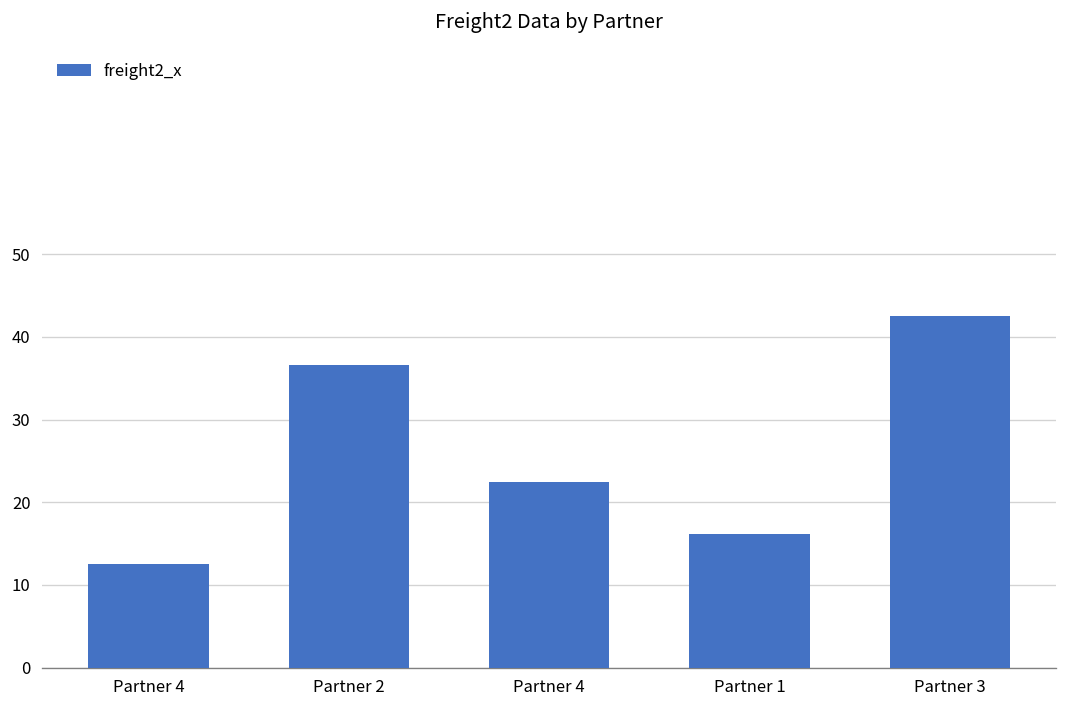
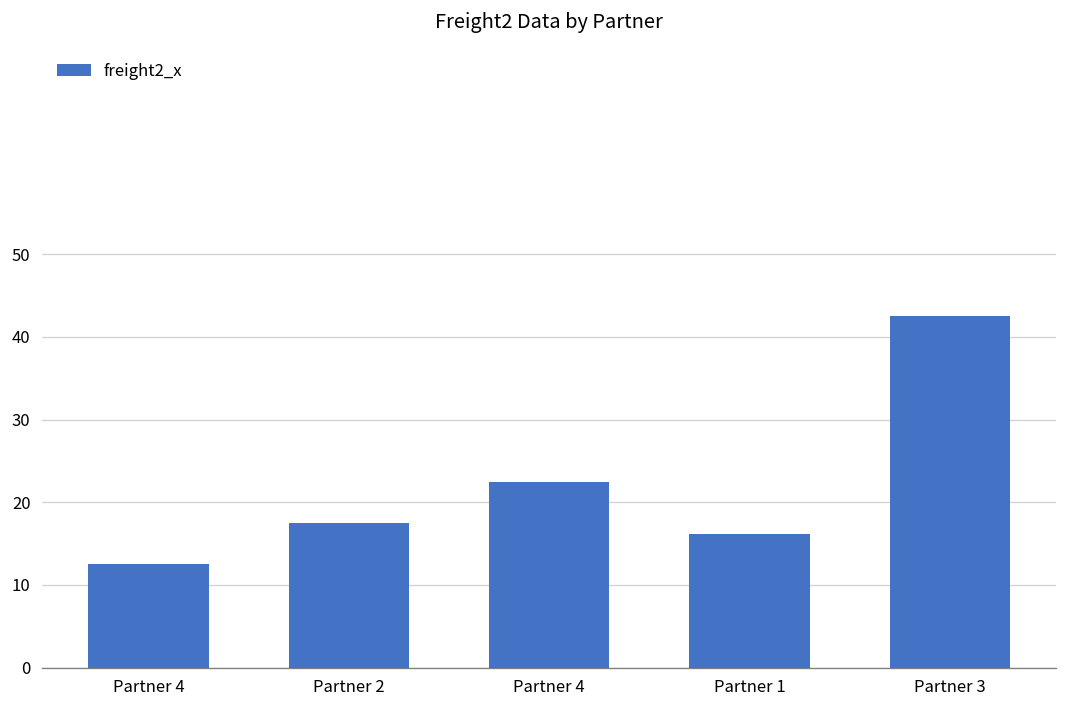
  {
-   "Partner 2": 37,
+   "Partner 2": 18,
    "Partner 1": 16,
    "Partner 3": 43
  }
